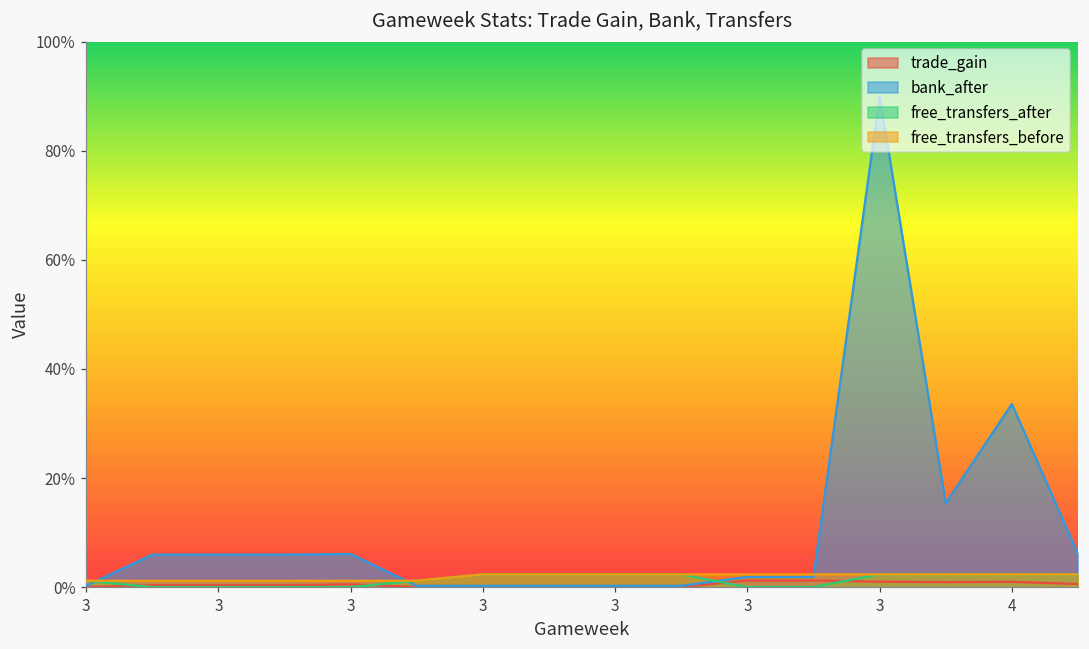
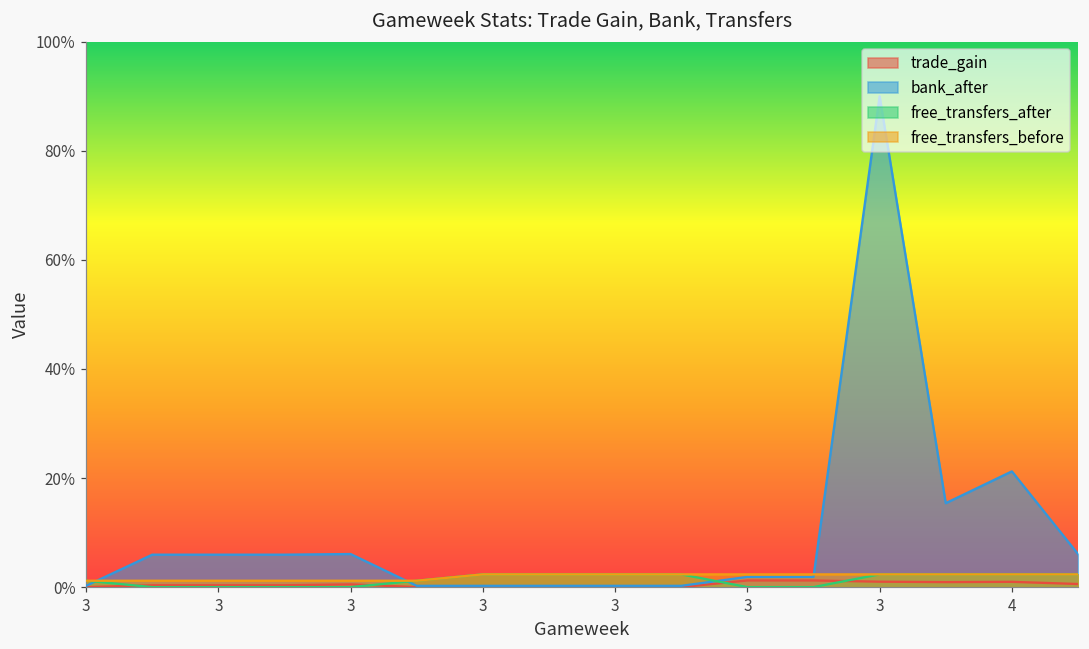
  {
    "trade_gain": {
      "4": "1%"
    },
    "bank_after": {
-     "4": "34%"
+     "4": "21%"
    }
  }
